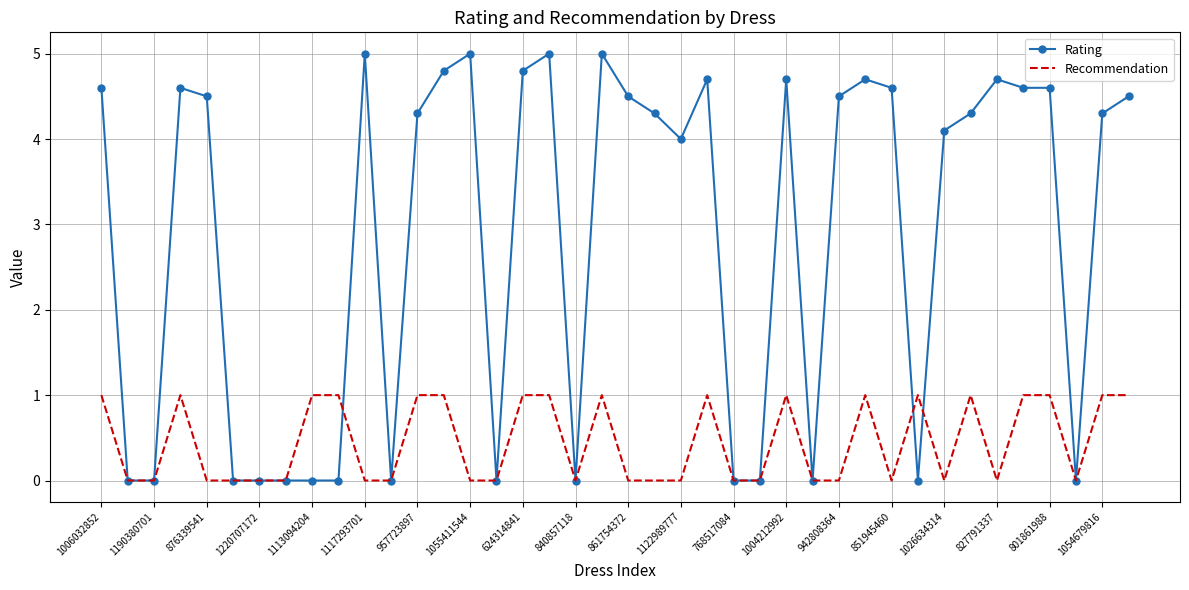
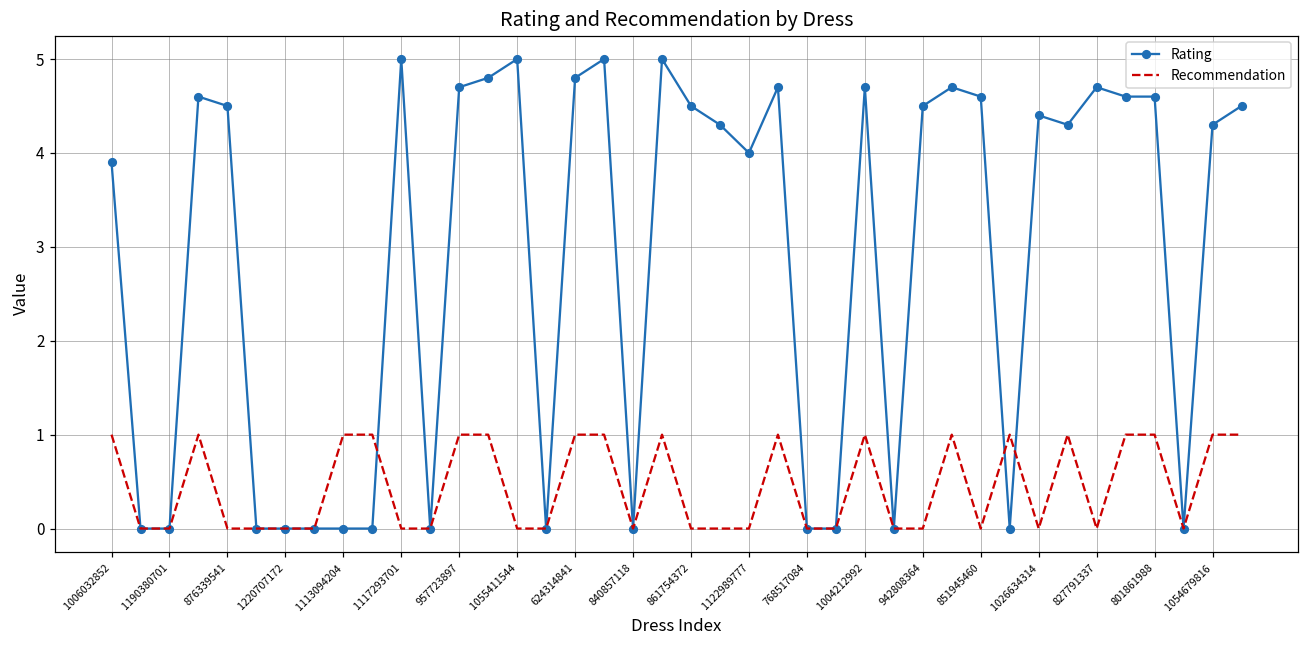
  {
    "Rating": {
-     "1006032852": 4.6,
+     "1006032852": 3.9,
      "876339541": 4.5,
      "1113094204": 0.0,
      "1117293701": 5.0,
-     "957723897": 4.3,
+     "957723897": 4.7,
      "1055411544": 5.0,
      "624314841": 4.8,
      "861754372": 4.5,
      "1122989777": 4.0,
      "1004212992": 4.7,
      "942808364": 4.5,
      "851945460": 4.6,
-     "1026634314": 4.1,
+     "1026634314": 4.4,
      "827791337": 4.7,
      "801861988": 4.6,
      "1054679816": 4.3
    },
    "Recommendation": {
      "1006032852": 1.0,
      "876339541": 0.0,
      "1113094204": 1.0,
      "1117293701": 0.0,
      "957723897": 1.0,
      "1055411544": 0.0,
      "624314841": 1.0,
      "861754372": 0.0,
      "1122989777": 0.0,
      "1004212992": 1.0,
      "942808364": 0.0,
      "851945460": 0.0,
      "1026634314": 0.0,
      "827791337": 0.0,
      "801861988": 1.0,
      "1054679816": 1.0
    }
  }
